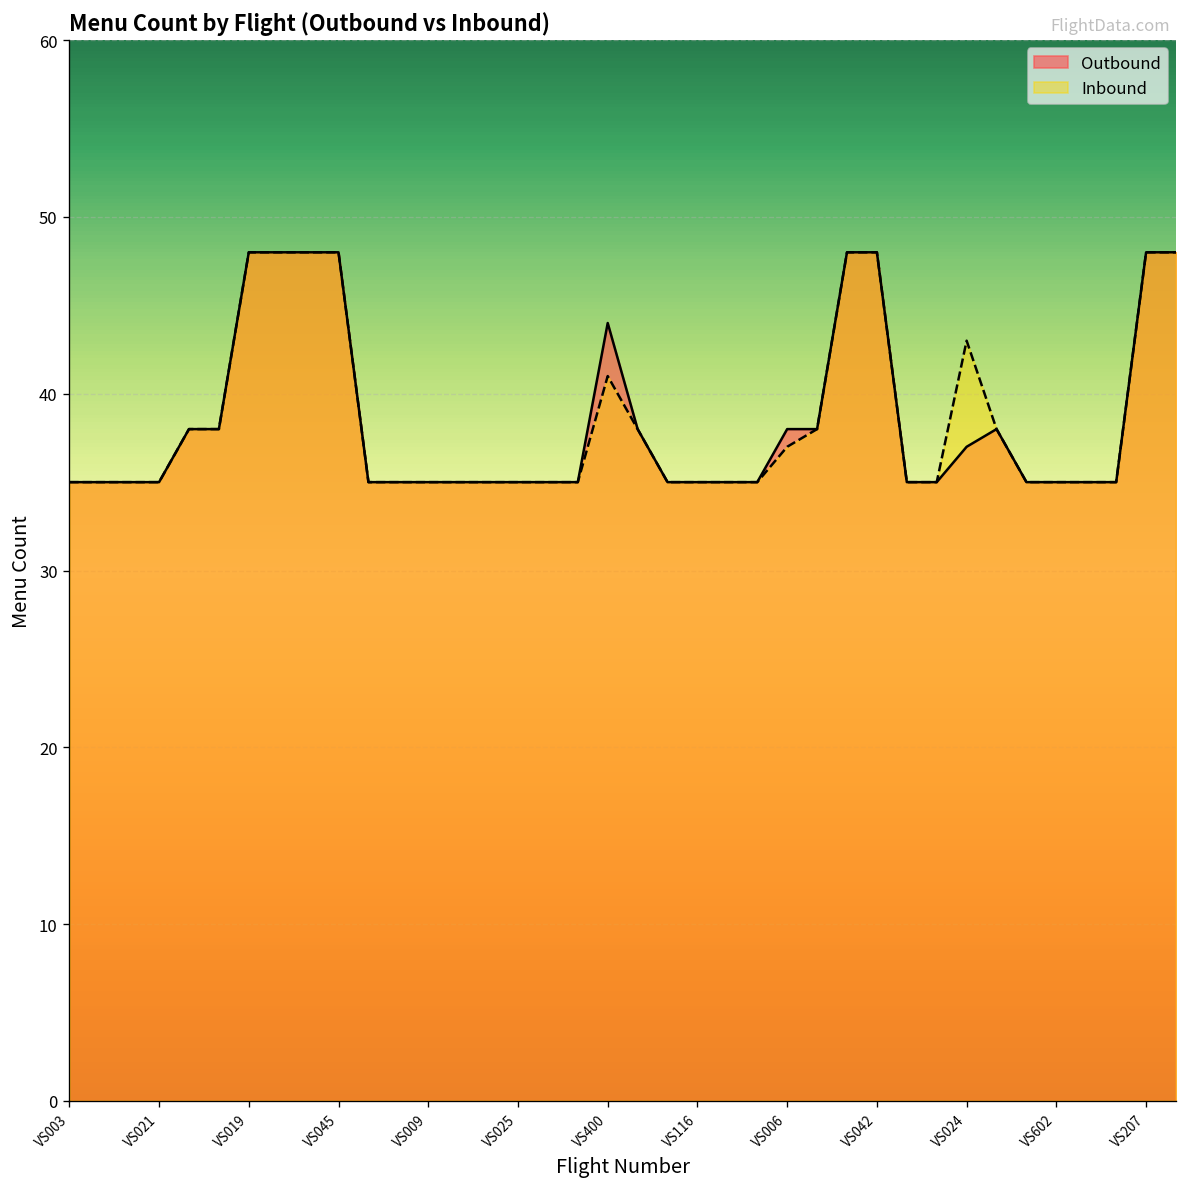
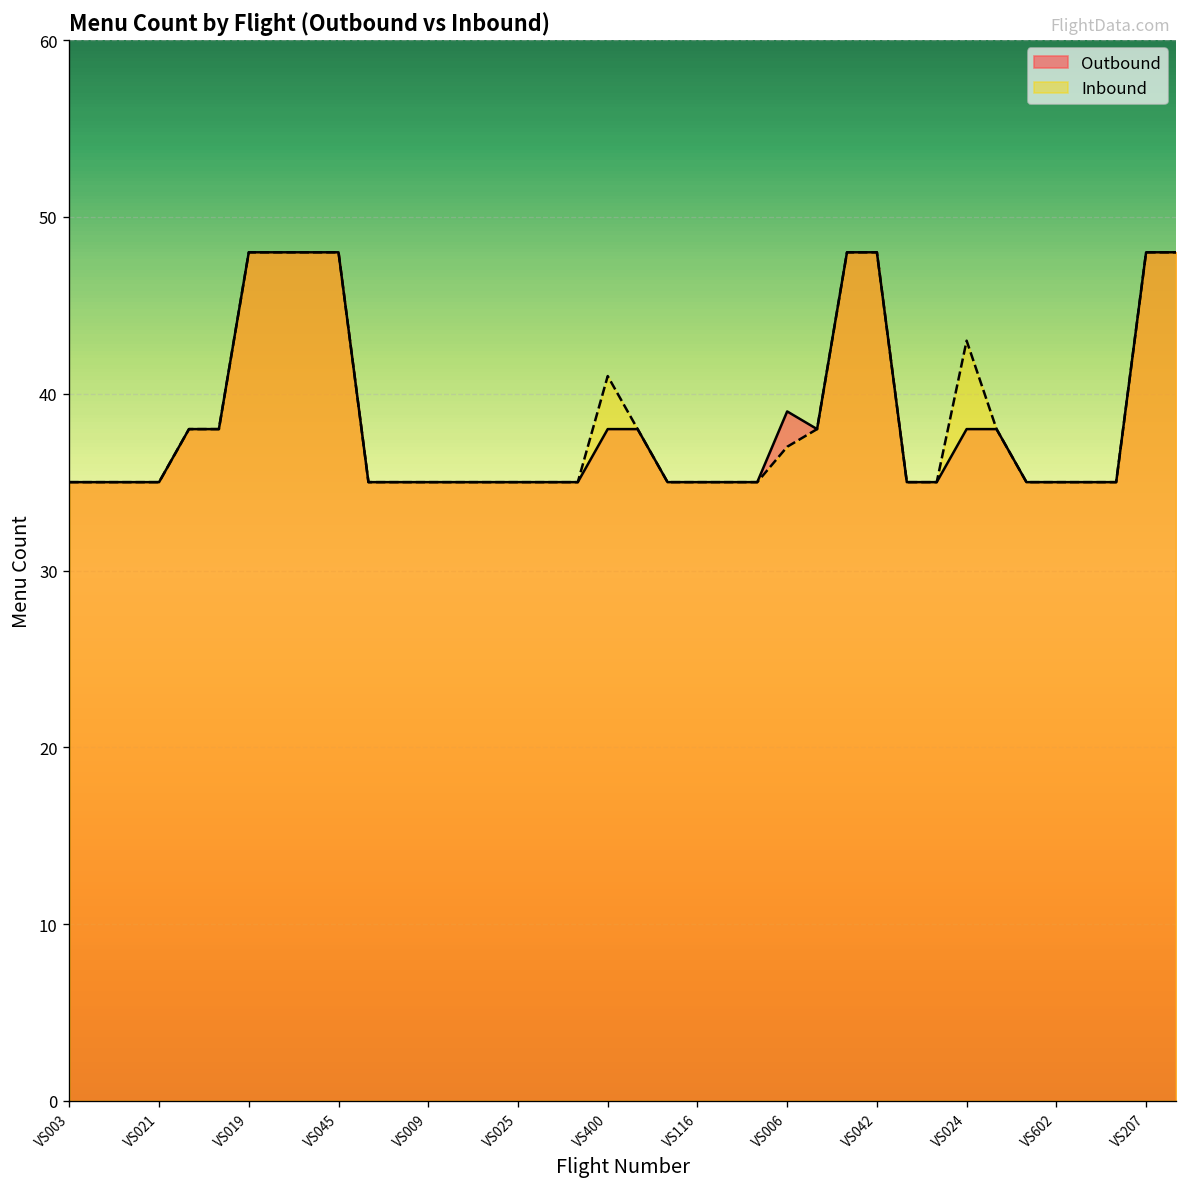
  {
    "Outbound": {
-     "VS400": 44,
-     "VS006": 38,
-     "VS024": 37
+     "VS400": 38,
+     "VS006": 39,
+     "VS024": 38
    },
    "Inbound": {
      "VS400": 41,
      "VS006": 37,
      "VS024": 43
    }
  }
